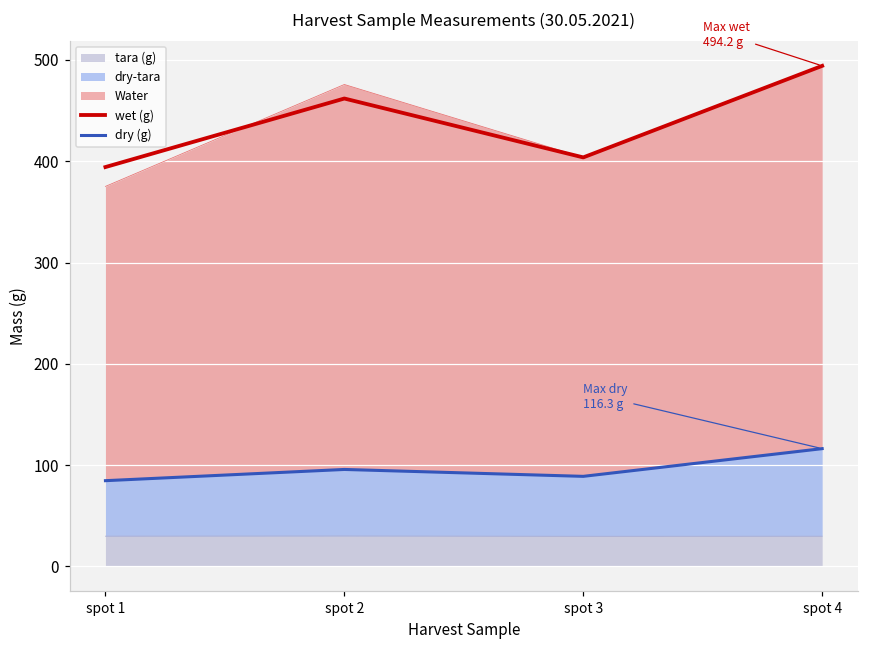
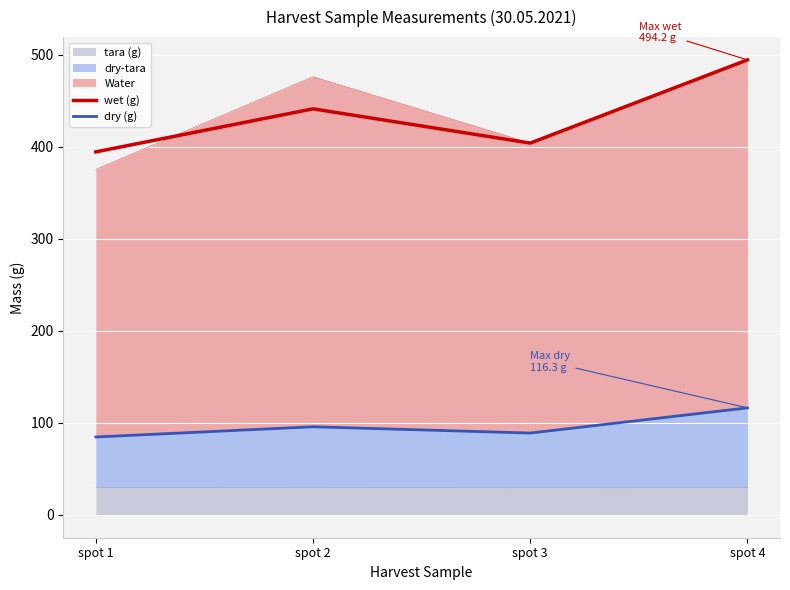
  {
    "Water": {
      "spot 1": 380,
      "spot 2": 480
    },
    "wet (g)": {
      "spot 1": 390,
-     "spot 2": 460
+     "spot 2": 440
    }
  }
